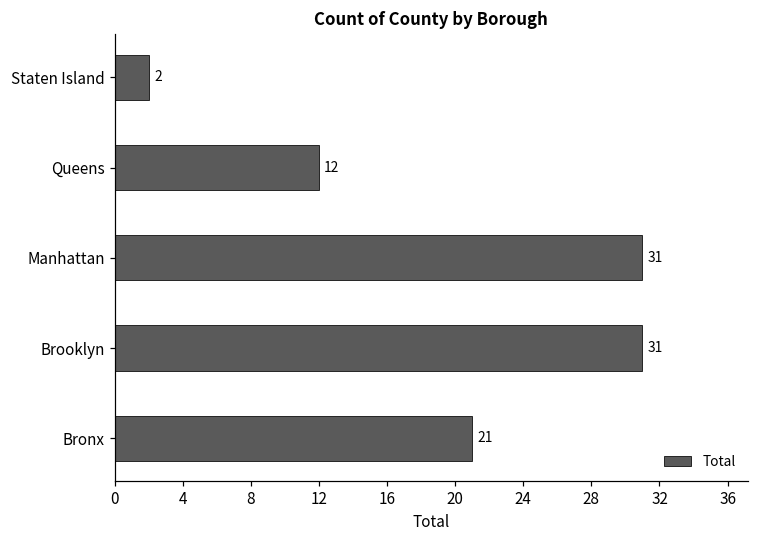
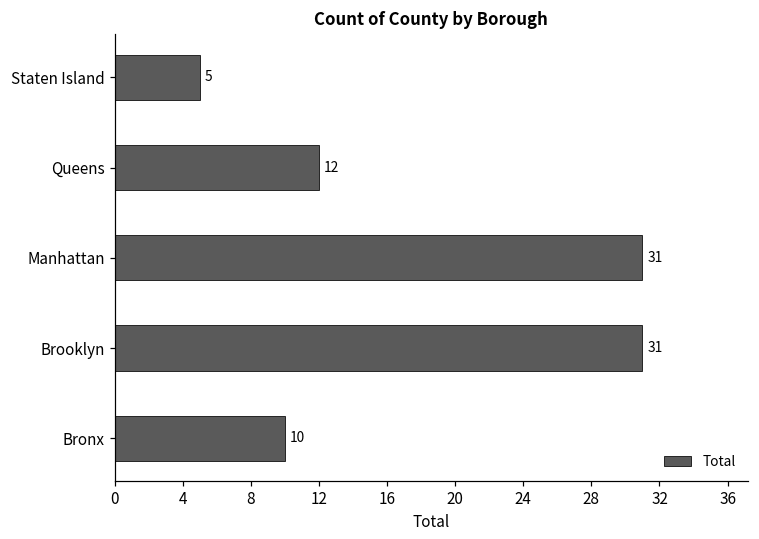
  {
-   "Staten Island": 2,
+   "Staten Island": 5,
    "Queens": 12,
    "Manhattan": 31,
    "Brooklyn": 31,
-   "Bronx": 21
+   "Bronx": 10
  }
